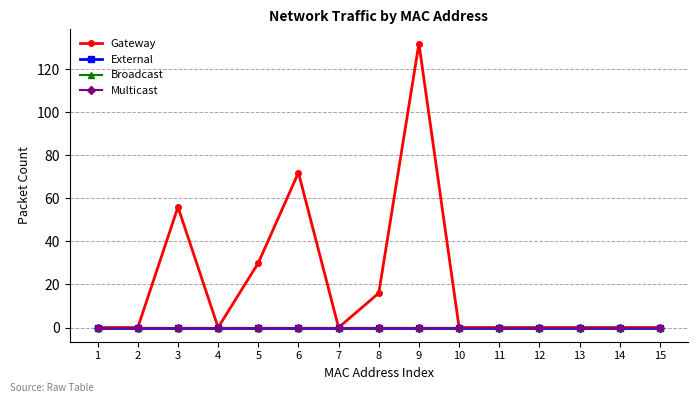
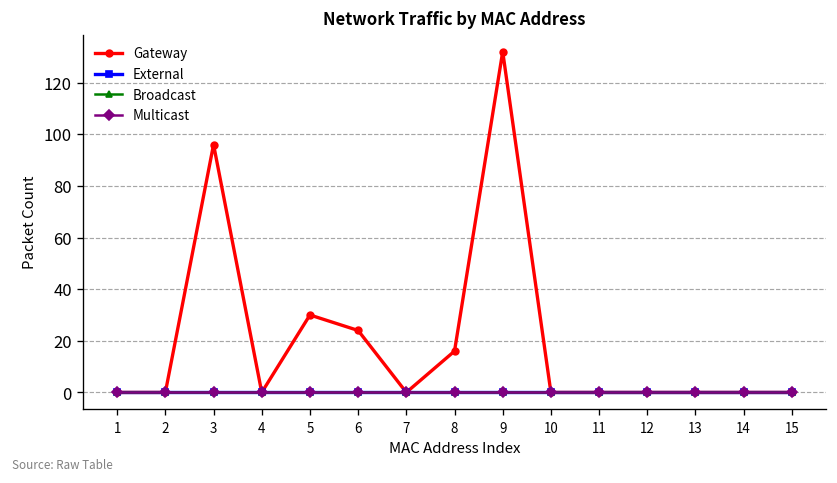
  {
    "Gateway": {
-     "3": 56,
+     "3": 96,
      "5": 30,
-     "6": 72,
+     "6": 24,
      "8": 16,
      "9": 132
    },
    "Multicast": {
      "3": 0,
      "5": 0,
      "6": 0,
      "8": 0,
      "9": 0
    }
  }
